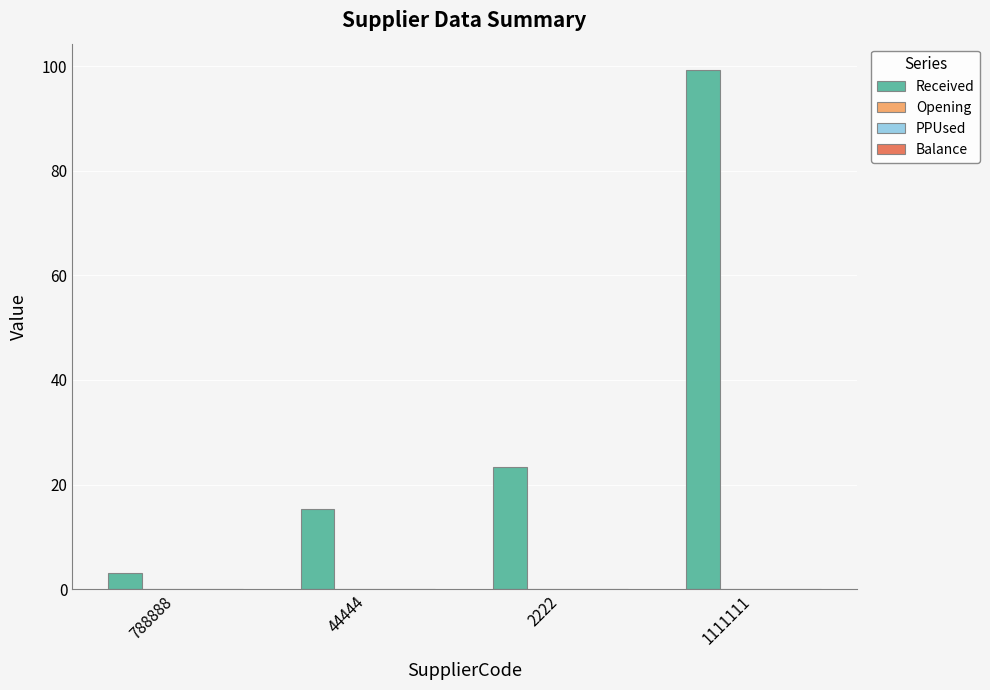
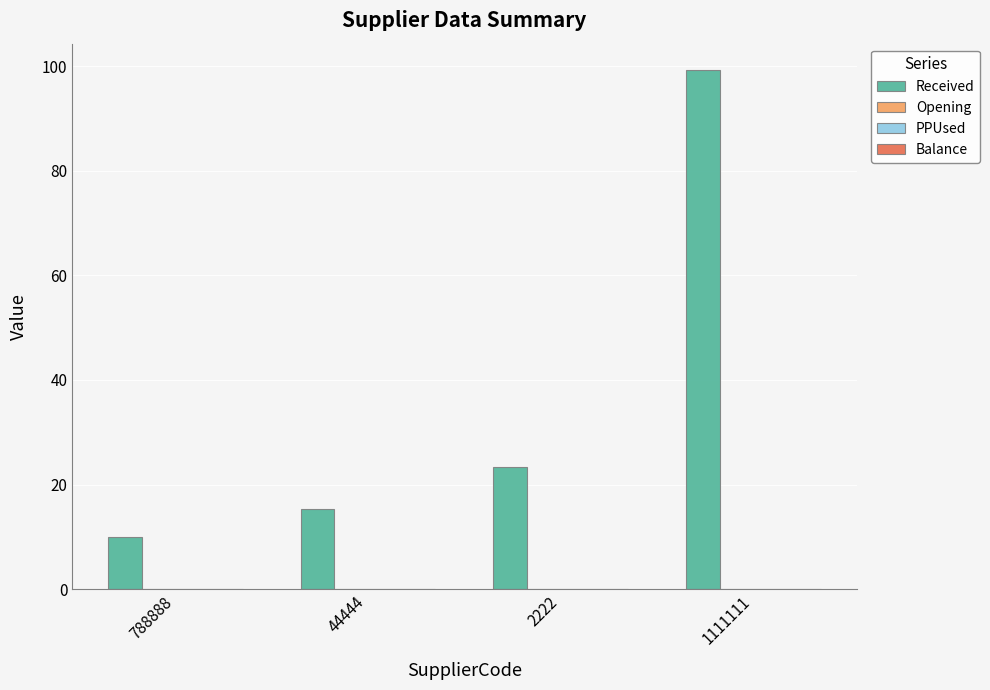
  {
    "Received": {
-     "788888": 3,
+     "788888": 10,
      "44444": 15,
      "2222": 23,
      "1111111": 99
    },
    "PPUsed": {
      "788888": 0,
      "44444": 0,
      "2222": 0,
      "1111111": 0
    }
  }
